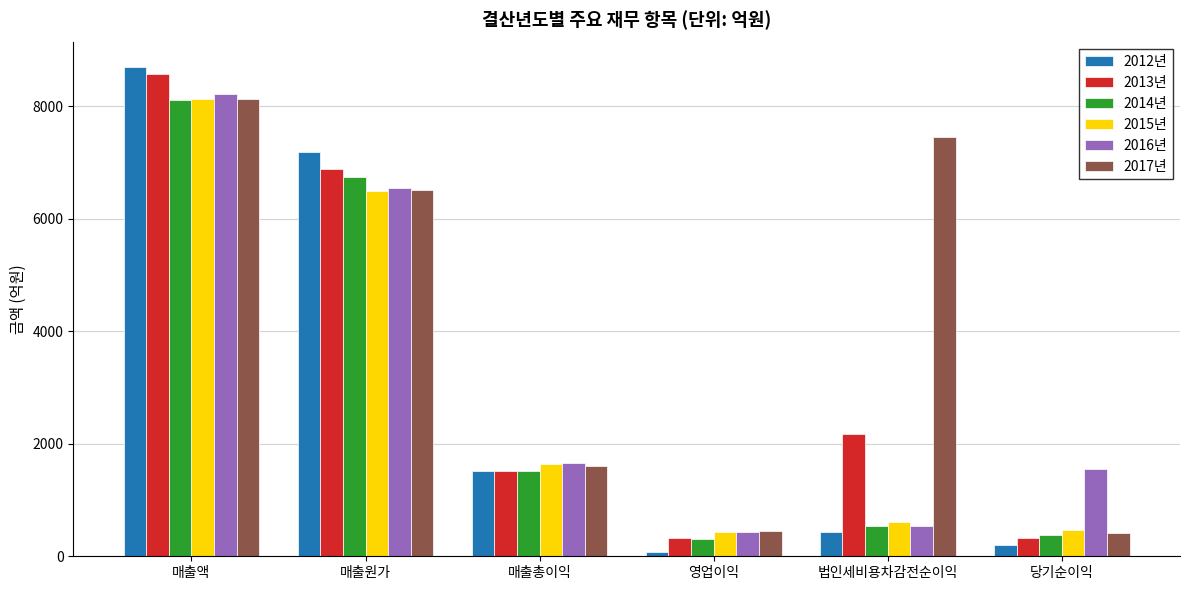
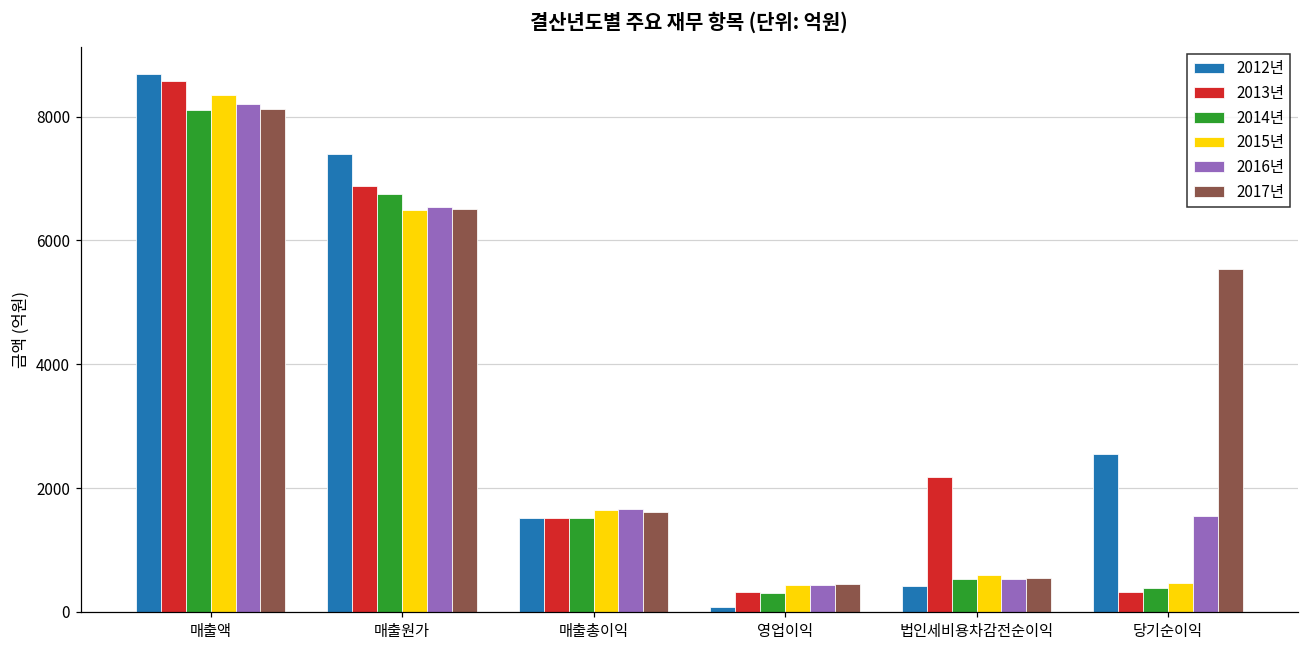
  {
    "2012년": {
      "매출액": 8700,
-     "매출원가": 7200,
+     "매출원가": 7400,
      "매출총이익": 1500,
      "영업이익": 100,
      "법인세비용차감전순이익": 400,
-     "당기순이익": 200
+     "당기순이익": 2500
    },
    "2013년": {
      "매출액": 8600,
      "매출원가": 6900,
      "매출총이익": 1500,
      "영업이익": 300,
      "법인세비용차감전순이익": 2200,
      "당기순이익": 300
    },
    "2014년": {
      "매출액": 8100,
      "매출원가": 6700,
      "매출총이익": 1500,
      "영업이익": 300,
      "법인세비용차감전순이익": 500,
      "당기순이익": 400
    },
    "2015년": {
-     "매출액": 8100,
+     "매출액": 8300,
      "매출원가": 6500,
      "매출총이익": 1600,
      "영업이익": 400,
      "법인세비용차감전순이익": 600,
      "당기순이익": 500
    },
    "2016년": {
      "매출액": 8200,
      "매출원가": 6500,
      "매출총이익": 1700,
      "영업이익": 400,
      "법인세비용차감전순이익": 500,
      "당기순이익": 1600
    },
    "2017년": {
      "매출액": 8100,
      "매출원가": 6500,
      "매출총이익": 1600,
      "영업이익": 500,
-     "법인세비용차감전순이익": 7500,
-     "당기순이익": 400
+     "법인세비용차감전순이익": 500,
+     "당기순이익": 5500
    }
  }
